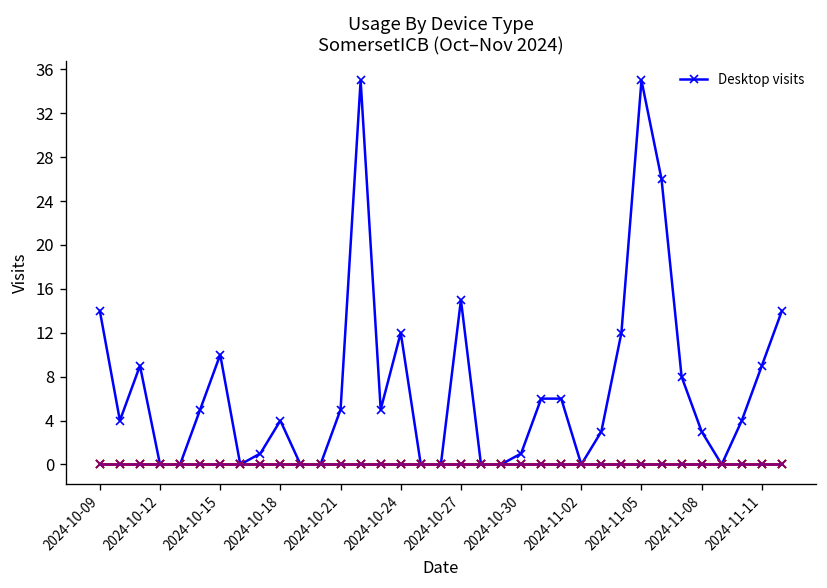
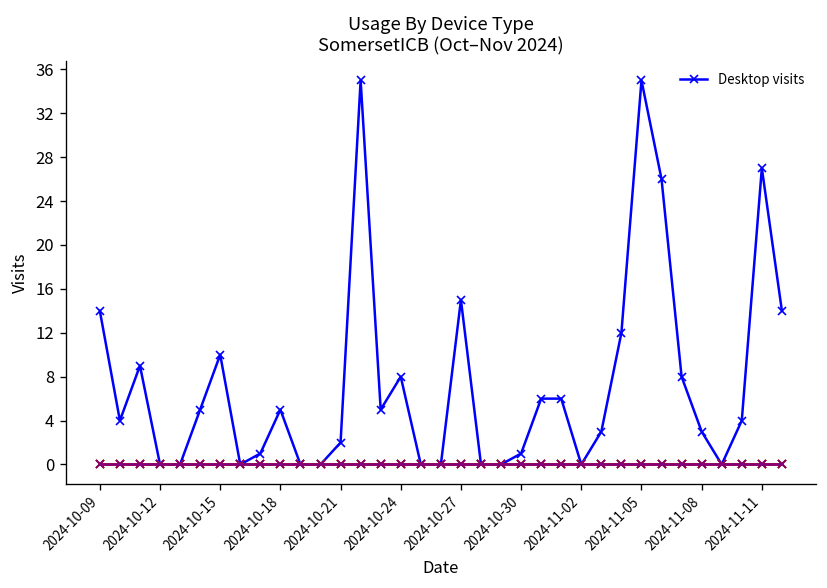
  {
    "Desktop visits": {
      "2024-10-09": 14,
      "2024-10-15": 10,
-     "2024-10-18": 4,
-     "2024-10-21": 5,
-     "2024-10-24": 12,
+     "2024-10-18": 5,
+     "2024-10-21": 2,
+     "2024-10-24": 8,
      "2024-10-27": 15,
      "2024-10-30": 1,
      "2024-11-05": 35,
      "2024-11-08": 3,
-     "2024-11-11": 9
+     "2024-11-11": 27
    }
  }
